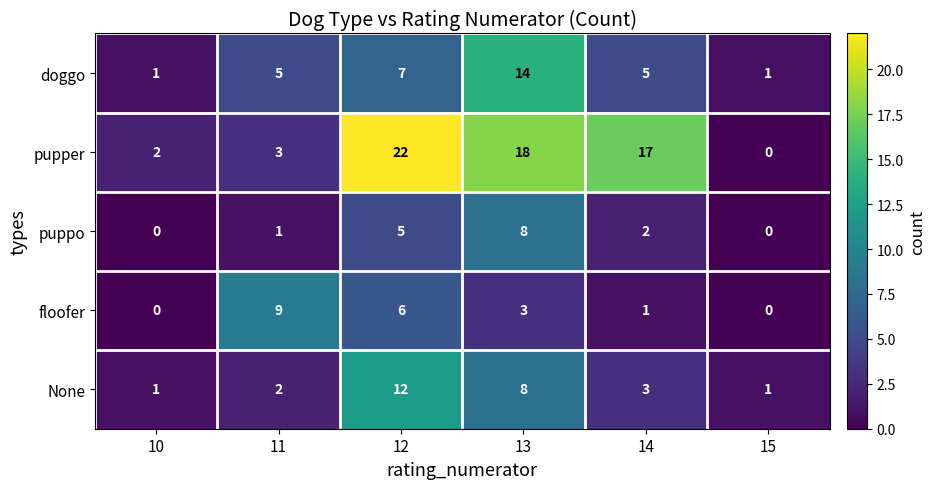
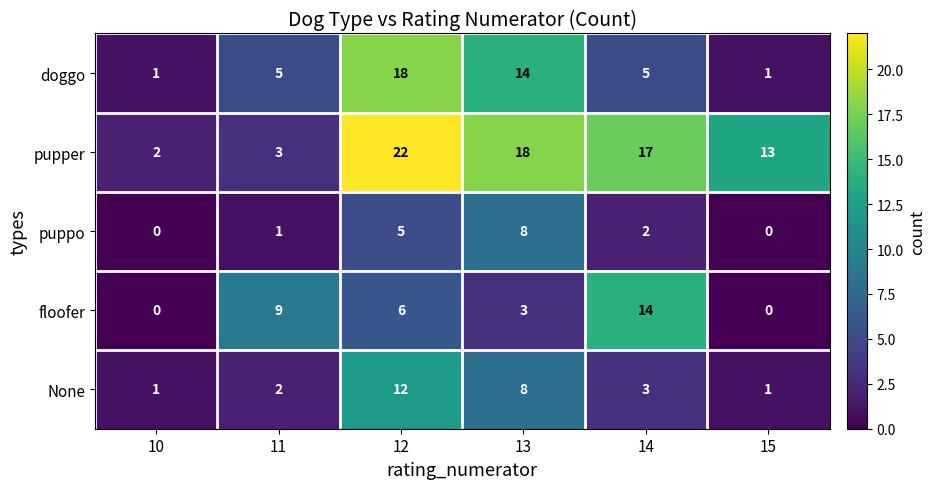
  {
    "doggo": {
      "10": 1,
      "11": 5,
-     "12": 7,
+     "12": 18,
      "13": 14,
      "14": 5,
      "15": 1
    },
    "pupper": {
      "10": 2,
      "11": 3,
      "12": 22,
      "13": 18,
      "14": 17,
-     "15": 0
+     "15": 13
    },
    "puppo": {
      "10": 0,
      "11": 1,
      "12": 5,
      "13": 8,
      "14": 2,
      "15": 0
    },
    "floofer": {
      "10": 0,
      "11": 9,
      "12": 6,
      "13": 3,
-     "14": 1,
+     "14": 14,
      "15": 0
    },
    "None": {
      "10": 1,
      "11": 2,
      "12": 12,
      "13": 8,
      "14": 3,
      "15": 1
    }
  }
